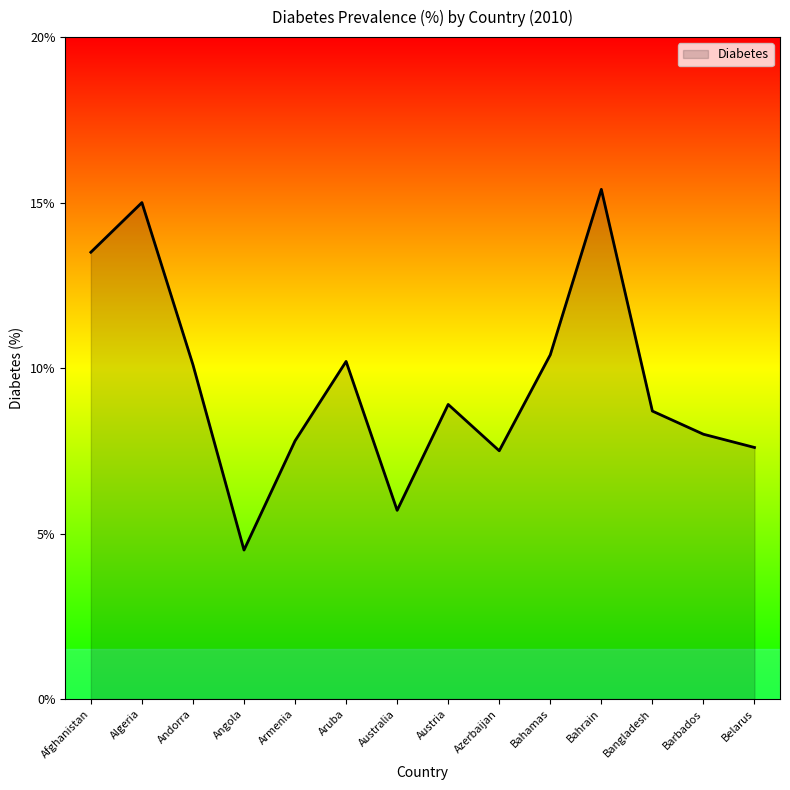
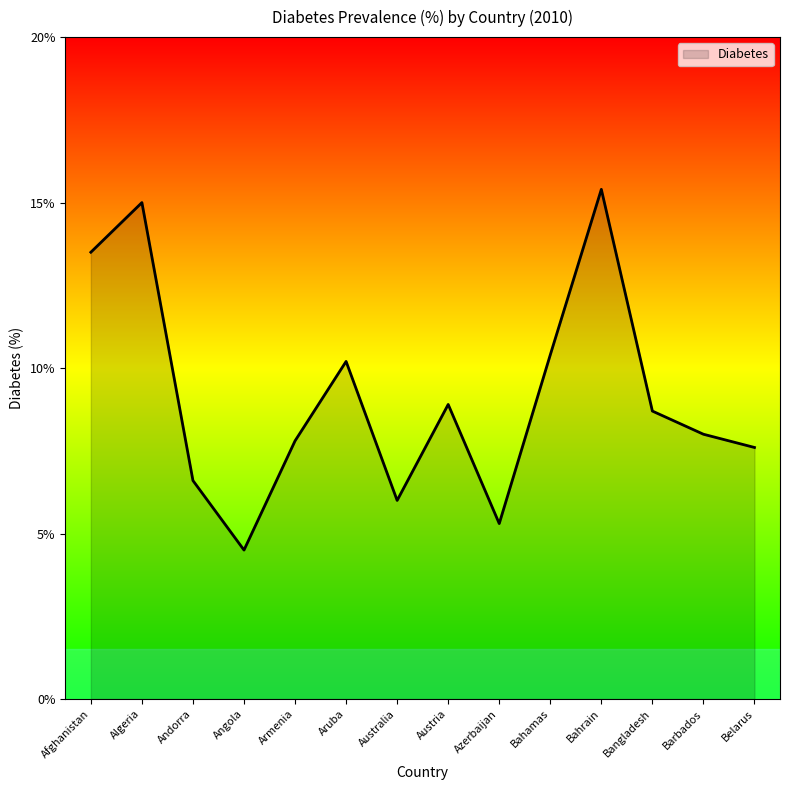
  {
    "Afghanistan": "13.5%",
    "Algeria": "15.0%",
-   "Andorra": "10.1%",
+   "Andorra": "6.6%",
    "Angola": "4.5%",
    "Armenia": "7.8%",
    "Aruba": "10.2%",
-   "Australia": "5.7%",
+   "Australia": "6.0%",
    "Austria": "8.9%",
-   "Azerbaijan": "7.5%",
+   "Azerbaijan": "5.3%",
    "Bahamas": "10.4%",
    "Bahrain": "15.4%",
    "Bangladesh": "8.7%",
    "Barbados": "8.0%",
    "Belarus": "7.6%"
  }
